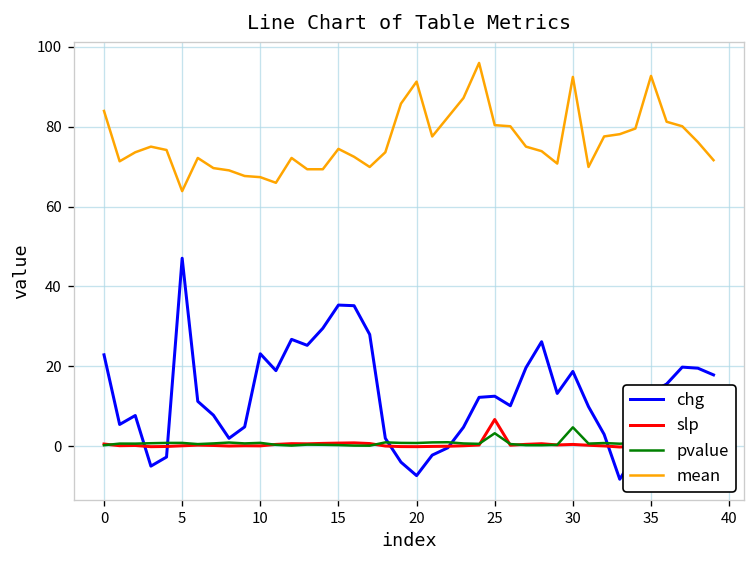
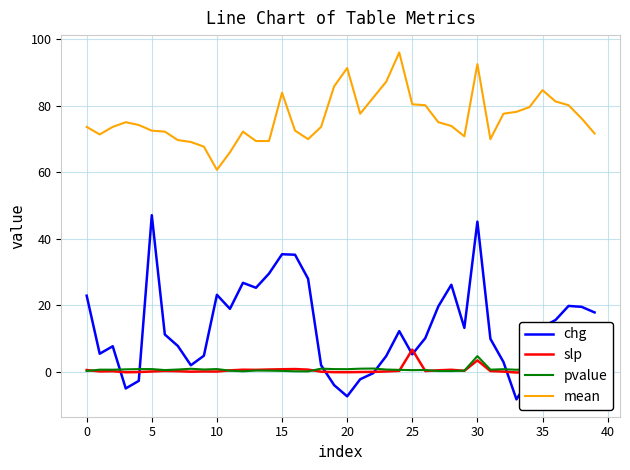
  {
    "chg": {
      "0": 23,
      "5": 47,
      "10": 23,
      "15": 35,
      "20": -7,
-     "25": 13,
-     "30": 19
+     "25": 5,
+     "30": 45
    },
    "slp": {
      "20": 0,
      "25": 7,
-     "30": 0
+     "30": 3
    },
    "pvalue": {
      "20": 1,
-     "25": 3,
+     "25": 1,
      "30": 5
    },
    "mean": {
-     "0": 84,
-     "5": 64,
-     "10": 67,
-     "15": 74,
+     "0": 74,
+     "5": 72,
+     "10": 61,
+     "15": 84,
      "20": 91,
      "25": 80,
      "30": 92,
-     "35": 93
+     "35": 85
    }
  }
